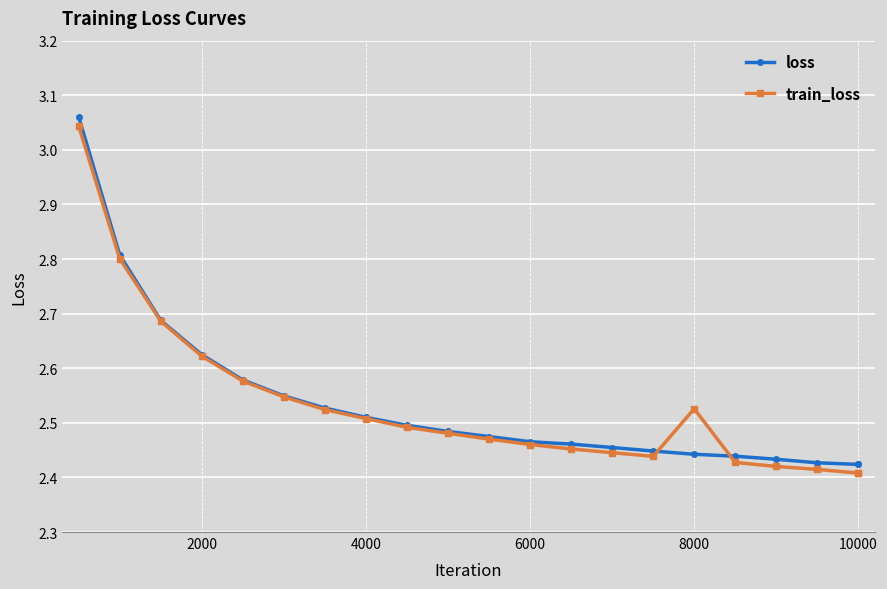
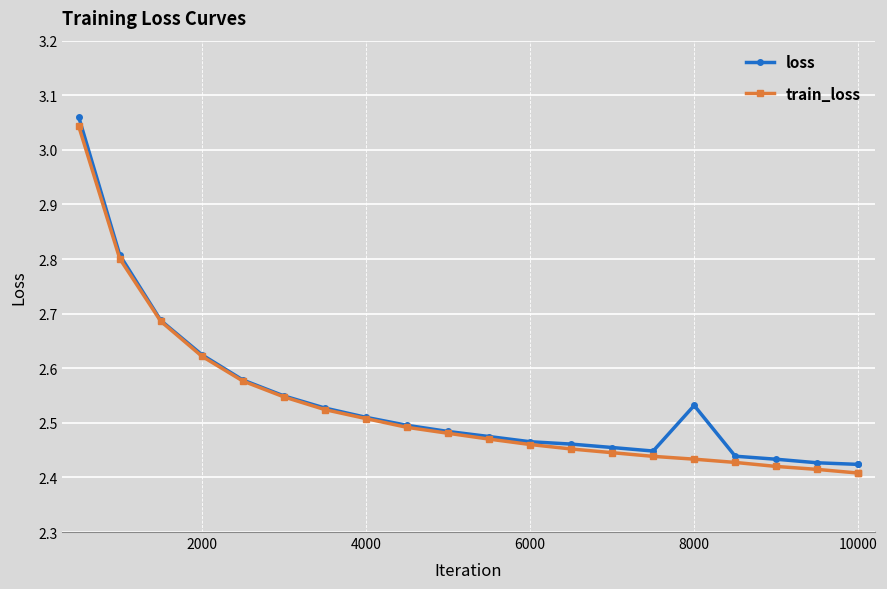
  {
    "loss": {
      "6000": 2.47,
-     "8000": 2.44,
+     "8000": 2.53,
      "10000": 2.43
    },
    "train_loss": {
      "6000": 2.46,
-     "8000": 2.53,
+     "8000": 2.43,
      "10000": 2.41
    }
  }
